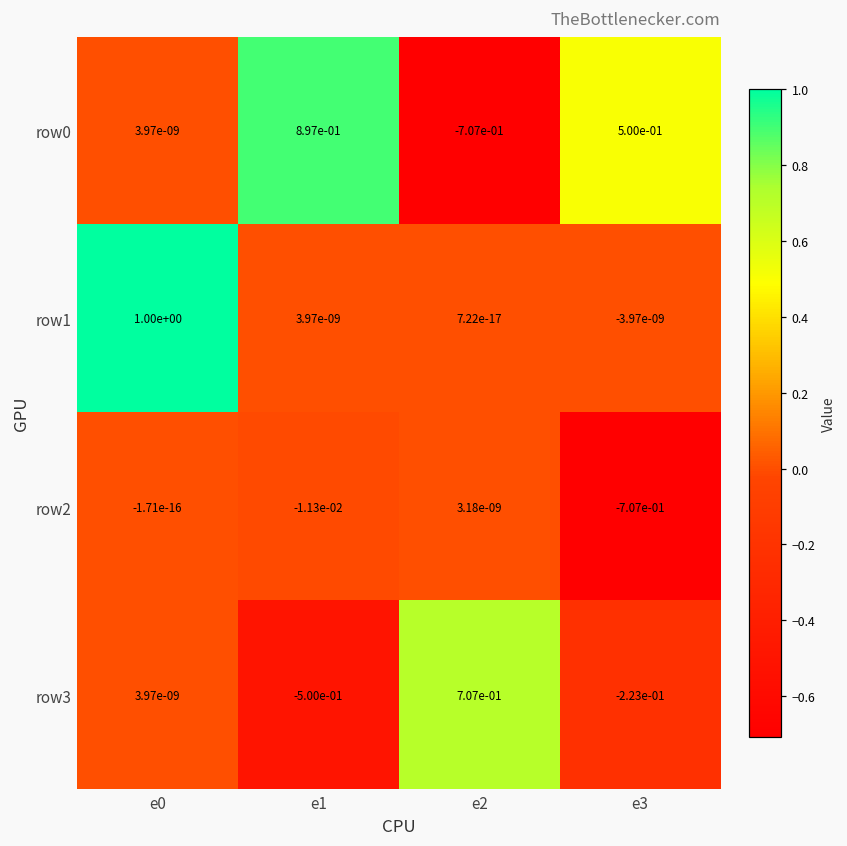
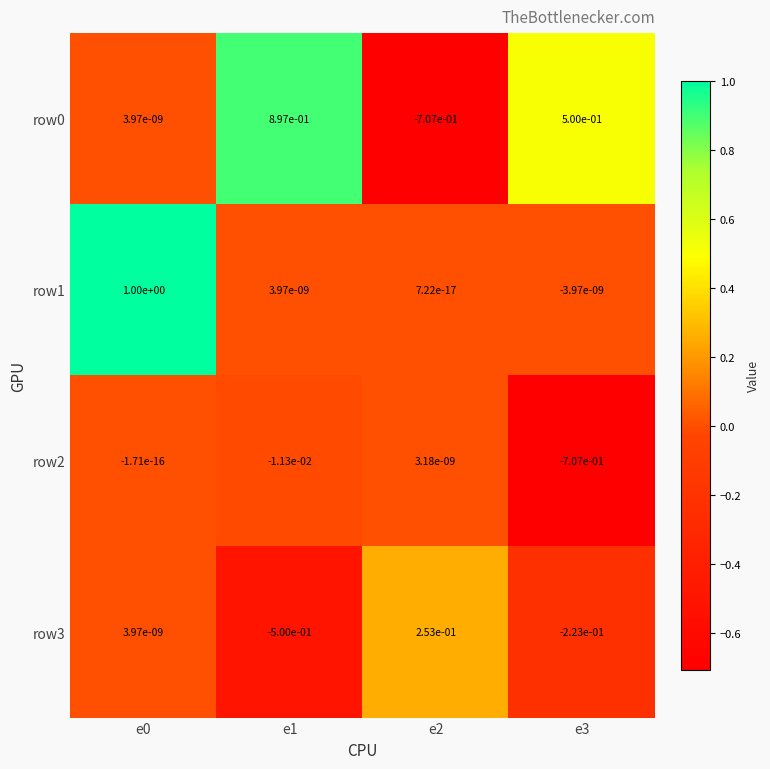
  {
    "row0": {
      "e0": "3.97e-09",
      "e1": "8.97e-01",
      "e2": "-7.07e-01",
      "e3": "5.00e-01"
    },
    "row1": {
      "e0": "1.00e+00",
      "e1": "3.97e-09",
      "e2": "7.22e-17",
      "e3": "-3.97e-09"
    },
    "row2": {
      "e0": "-1.71e-16",
      "e1": "-1.13e-02",
      "e2": "3.18e-09",
      "e3": "-7.07e-01"
    },
    "row3": {
      "e0": "3.97e-09",
      "e1": "-5.00e-01",
-     "e2": "7.07e-01",
+     "e2": "2.53e-01",
      "e3": "-2.23e-01"
    }
  }
